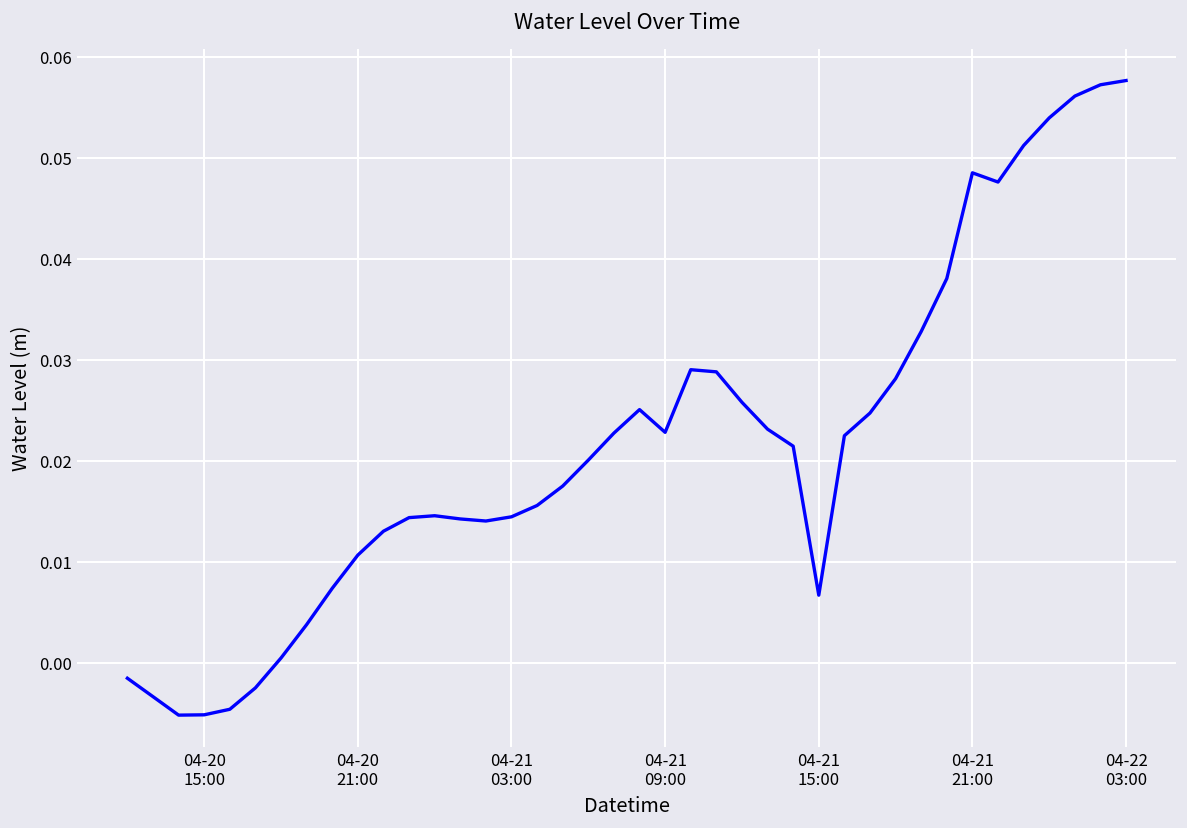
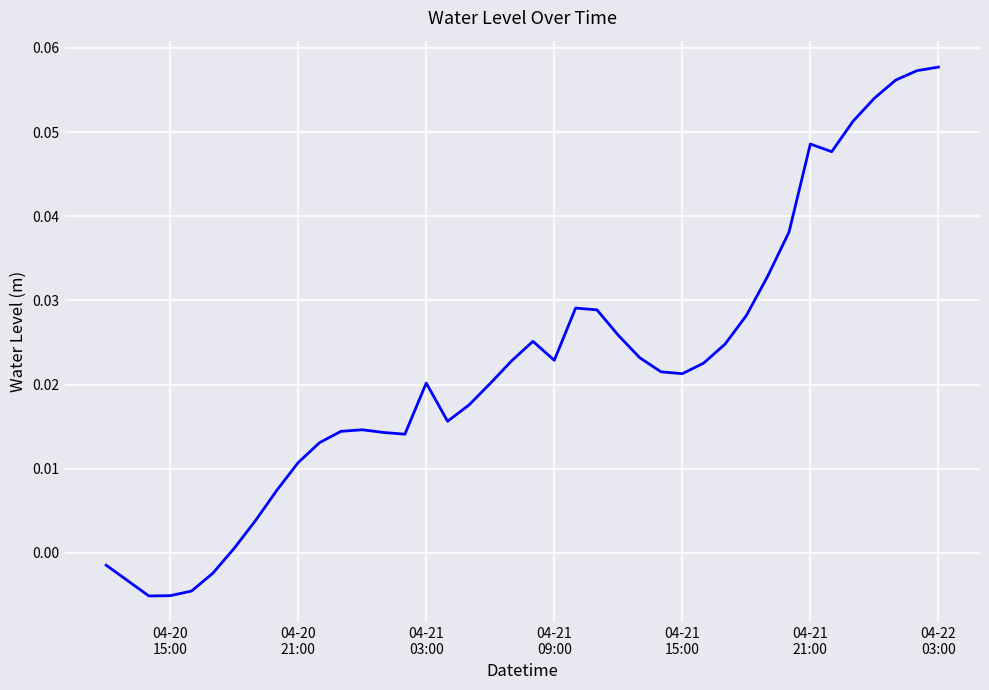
  {
    "04-20 15:00": -0.005,
    "04-20 21:00": 0.011,
-   "04-21 03:00": 0.015,
+   "04-21 03:00": 0.020,
    "04-21 09:00": 0.023,
-   "04-21 15:00": 0.007,
+   "04-21 15:00": 0.021,
    "04-21 21:00": 0.049,
    "04-22 03:00": 0.058
  }
